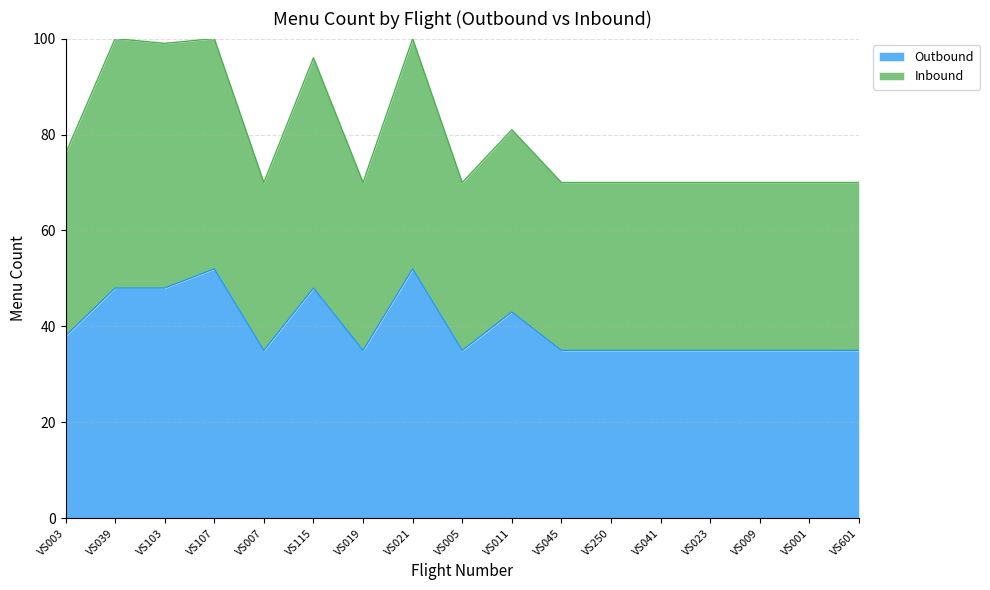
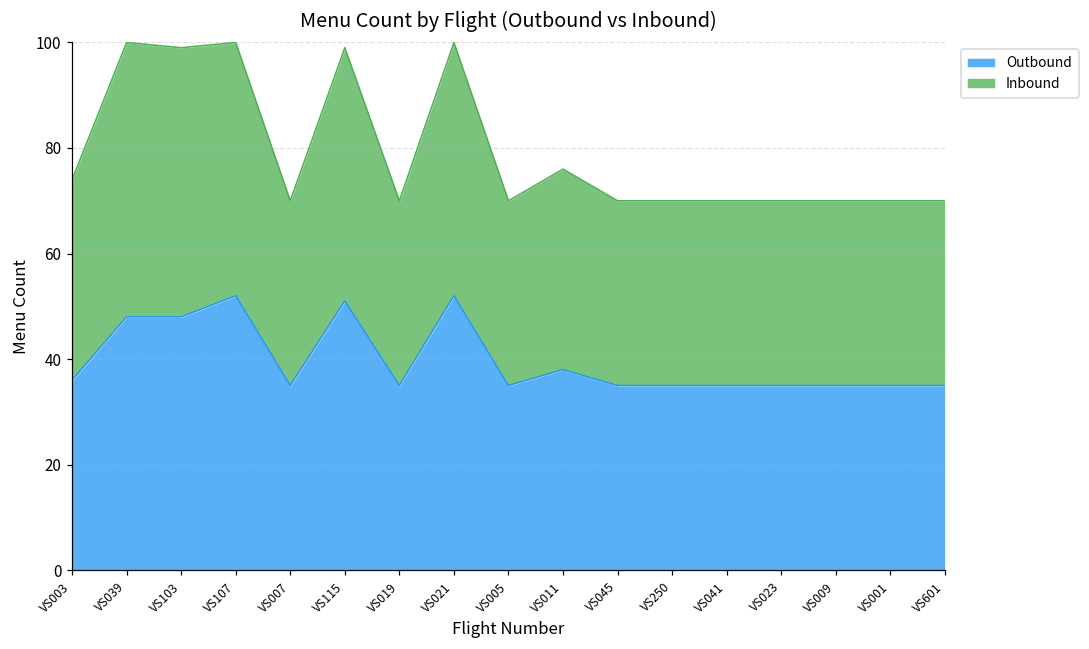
  {
    "Outbound": {
-     "VS003": 38,
+     "VS003": 36,
      "VS039": 48,
      "VS103": 48,
      "VS107": 52,
      "VS007": 35,
-     "VS115": 48,
+     "VS115": 51,
      "VS019": 35,
      "VS021": 52,
      "VS005": 35,
-     "VS011": 43,
+     "VS011": 38,
      "VS045": 35,
      "VS250": 35,
      "VS041": 35,
      "VS023": 35,
      "VS009": 35,
      "VS001": 35,
      "VS601": 35
    },
    "Inbound": {
      "VS003": 38,
      "VS039": 52,
      "VS103": 51,
      "VS107": 48,
      "VS007": 35,
      "VS115": 48,
      "VS019": 35,
      "VS021": 48,
      "VS005": 35,
      "VS011": 38,
      "VS045": 35,
      "VS250": 35,
      "VS041": 35,
      "VS023": 35,
      "VS009": 35,
      "VS001": 35,
      "VS601": 35
    }
  }
